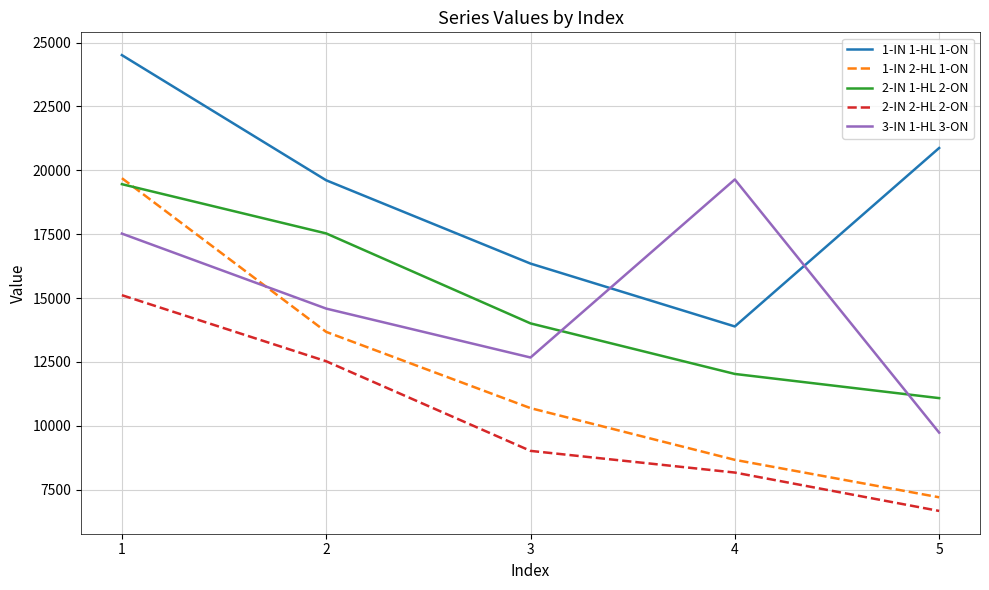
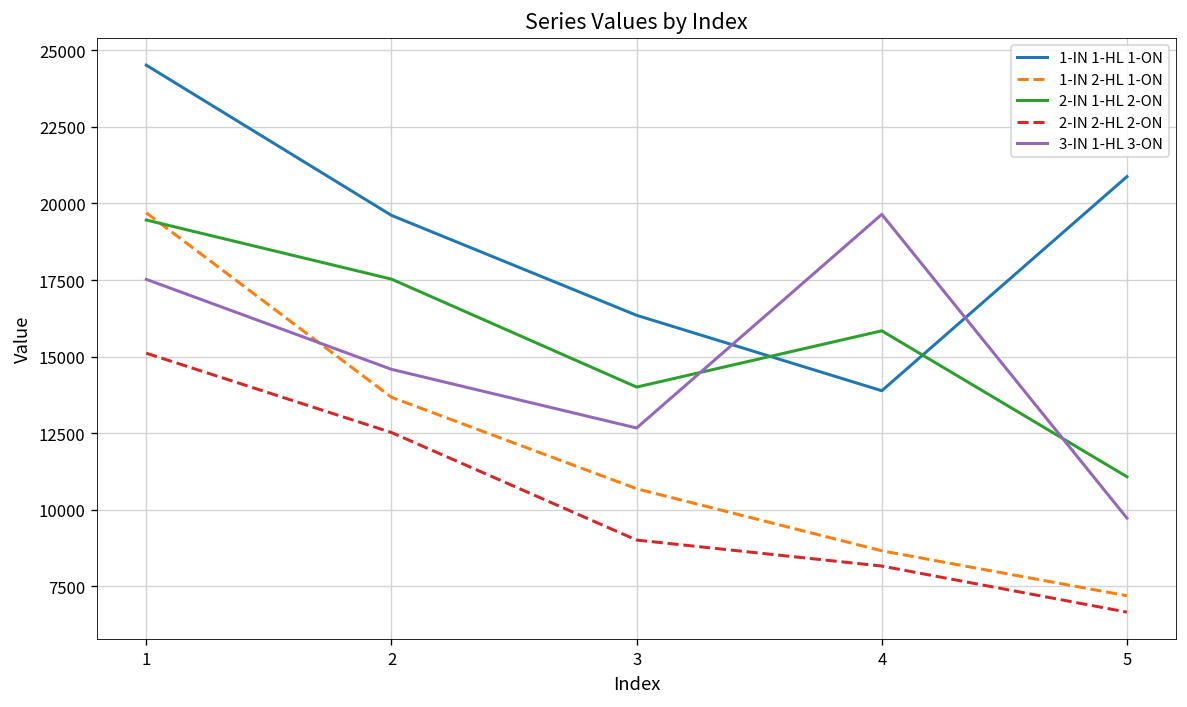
  {
    "1-IN 1-HL 1-ON": {
      "1": 24500,
      "2": 19600,
      "3": 16300,
      "4": 13900,
      "5": 20900
    },
    "1-IN 2-HL 1-ON": {
      "1": 19700,
      "2": 13700,
      "3": 10700,
      "4": 8700,
      "5": 7200
    },
    "2-IN 1-HL 2-ON": {
      "1": 19500,
      "2": 17500,
      "3": 14000,
-     "4": 12000,
+     "4": 15800,
      "5": 11100
    },
    "2-IN 2-HL 2-ON": {
      "1": 15100,
      "2": 12500,
      "3": 9000,
      "4": 8200,
      "5": 6700
    },
    "3-IN 1-HL 3-ON": {
      "1": 17500,
      "2": 14600,
      "3": 12700,
      "4": 19600,
      "5": 9700
    }
  }
